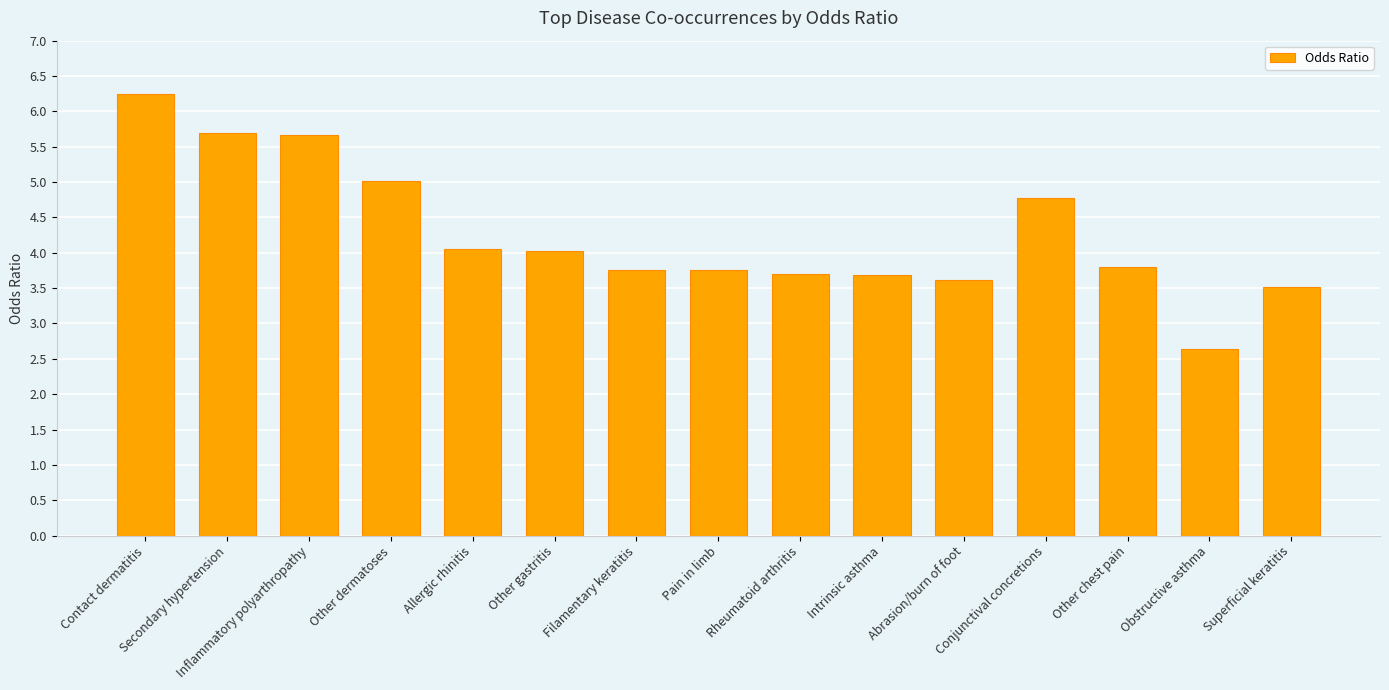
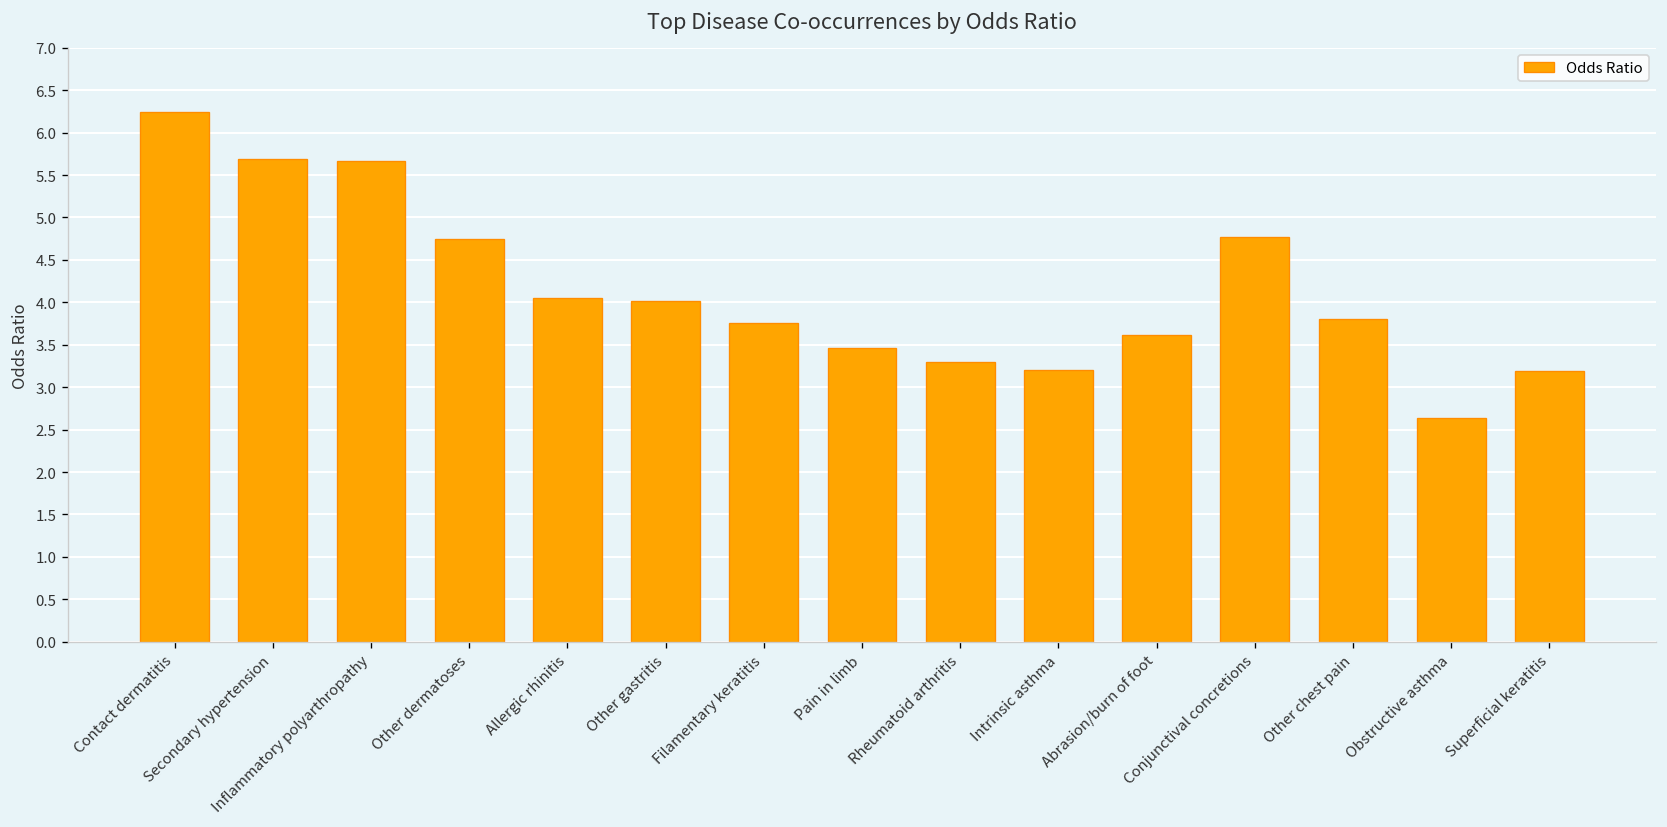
  {
    "Contact dermatitis": 6.2,
    "Secondary hypertension": 5.7,
    "Inflammatory polyarthropathy": 5.7,
-   "Other dermatoses": 5.0,
+   "Other dermatoses": 4.8,
    "Allergic rhinitis": 4.1,
    "Other gastritis": 4.0,
    "Filamentary keratitis": 3.8,
-   "Pain in limb": 3.8,
-   "Rheumatoid arthritis": 3.7,
-   "Intrinsic asthma": 3.7,
+   "Pain in limb": 3.5,
+   "Rheumatoid arthritis": 3.3,
+   "Intrinsic asthma": 3.2,
    "Abrasion/burn of foot": 3.6,
    "Conjunctival concretions": 4.8,
    "Other chest pain": 3.8,
    "Obstructive asthma": 2.6,
-   "Superficial keratitis": 3.5
+   "Superficial keratitis": 3.2
  }
